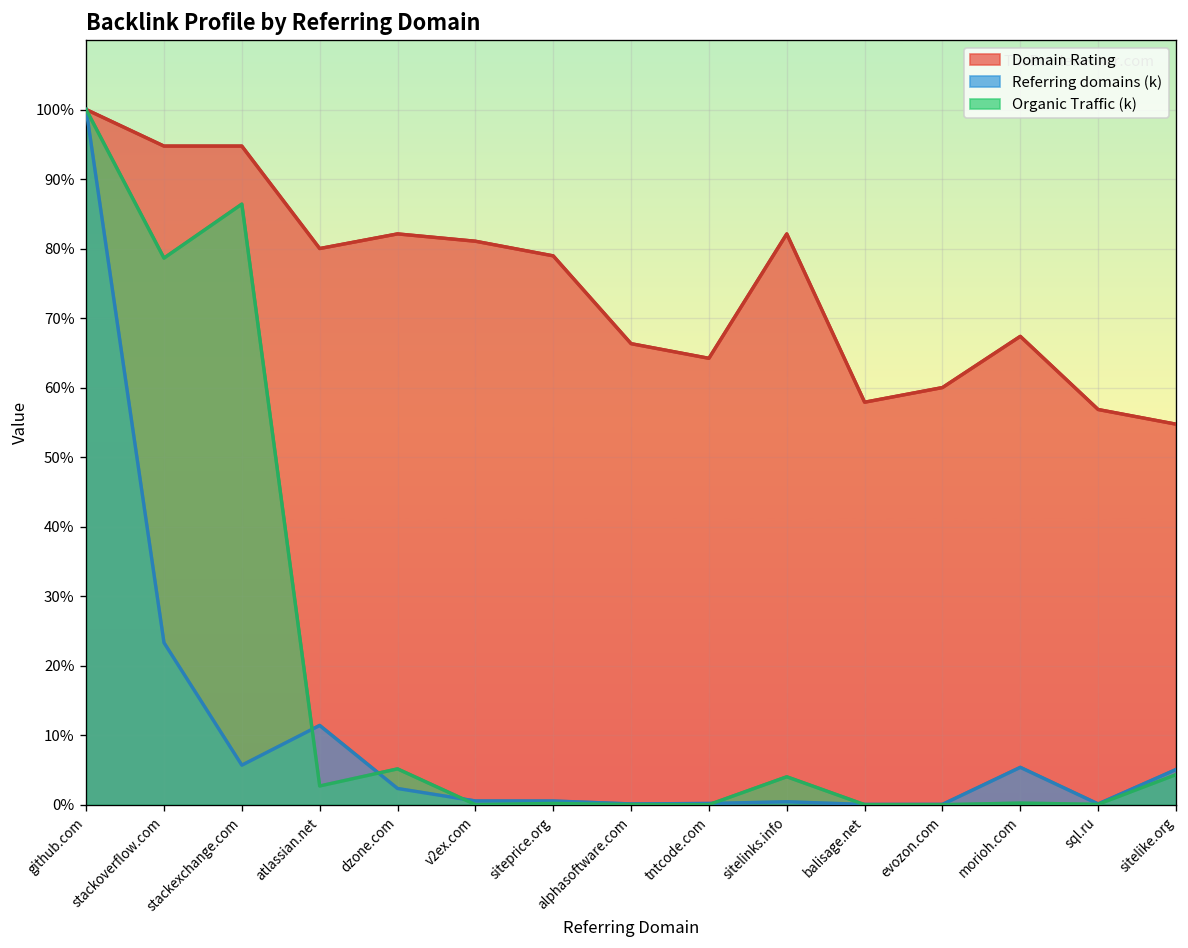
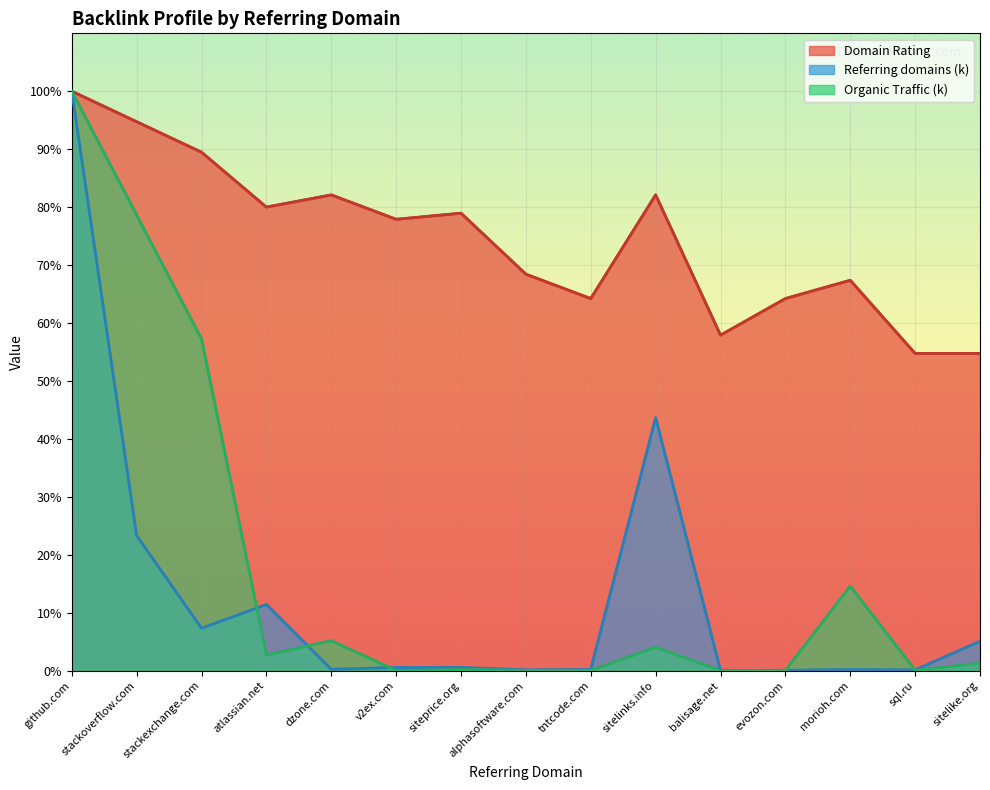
  {
    "Domain Rating": {
      "stackoverflow.com": "95%",
-     "stackexchange.com": "95%",
+     "stackexchange.com": "89%",
      "atlassian.net": "80%",
      "dzone.com": "82%",
-     "v2ex.com": "81%",
+     "v2ex.com": "78%",
      "siteprice.org": "79%",
-     "alphasoftware.com": "66%",
+     "alphasoftware.com": "68%",
      "tntcode.com": "64%",
      "sitelinks.info": "82%",
      "balisage.net": "58%",
-     "evozon.com": "60%",
+     "evozon.com": "64%",
      "morioh.com": "67%",
-     "sql.ru": "57%",
+     "sql.ru": "55%",
      "sitelike.org": "55%"
    },
    "Referring domains (k)": {
      "stackoverflow.com": "23%",
-     "stackexchange.com": "6%",
+     "stackexchange.com": "7%",
      "atlassian.net": "11%",
-     "dzone.com": "2%",
+     "dzone.com": "0%",
      "v2ex.com": "1%",
-     "sitelinks.info": "0%",
-     "morioh.com": "5%",
+     "sitelinks.info": "44%",
+     "morioh.com": "0%",
      "sitelike.org": "5%"
    },
    "Organic Traffic (k)": {
      "stackoverflow.com": "79%",
-     "stackexchange.com": "86%",
+     "stackexchange.com": "57%",
      "atlassian.net": "3%",
      "dzone.com": "5%",
      "v2ex.com": "0%",
      "sitelinks.info": "4%",
-     "morioh.com": "0%",
-     "sitelike.org": "4%"
+     "morioh.com": "15%",
+     "sitelike.org": "1%"
    }
  }
